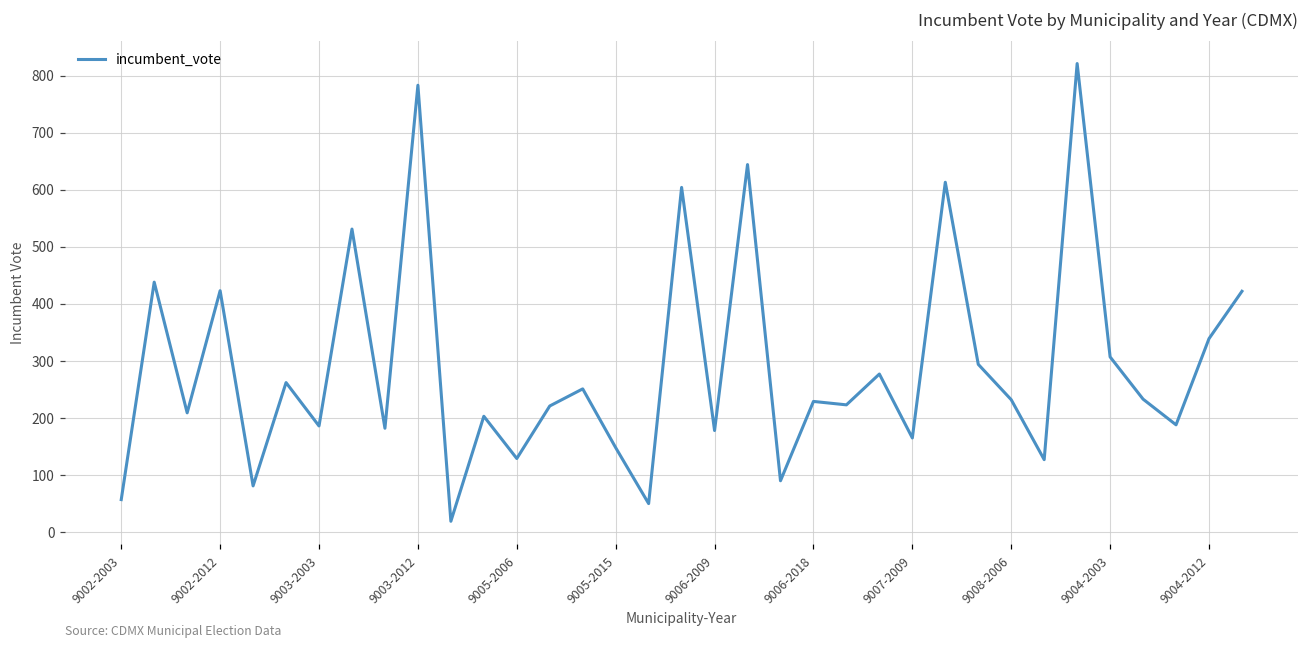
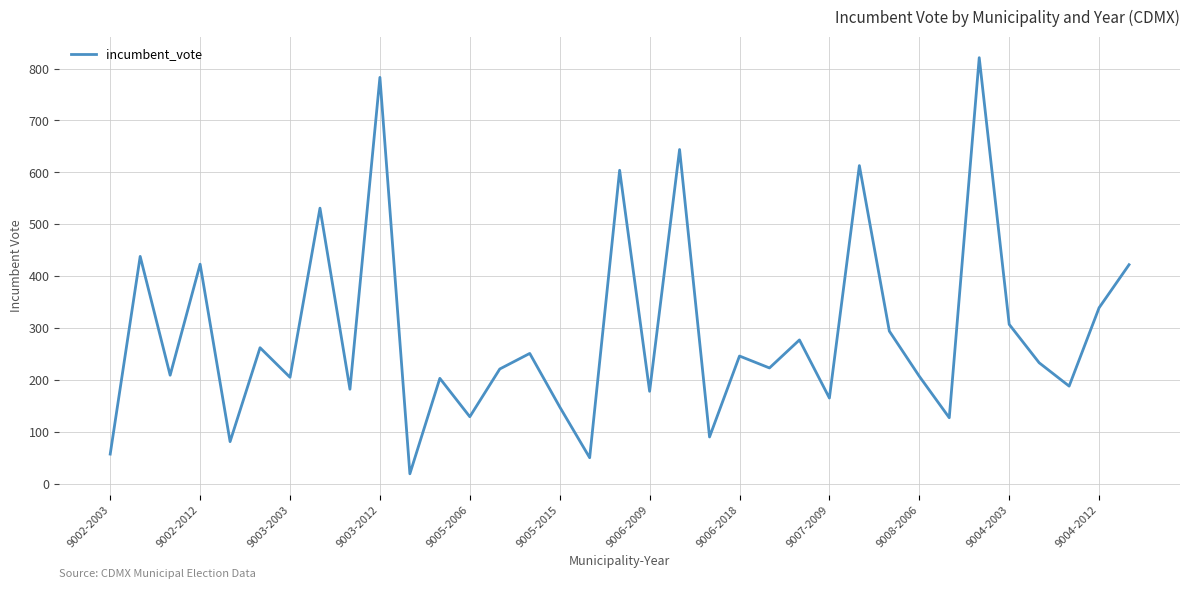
  {
    "9002-2003": 60,
    "9002-2012": 420,
-   "9003-2003": 190,
+   "9003-2003": 210,
    "9003-2012": 780,
    "9005-2006": 130,
    "9005-2015": 150,
    "9006-2009": 180,
-   "9006-2018": 230,
+   "9006-2018": 250,
    "9007-2009": 170,
-   "9008-2006": 230,
+   "9008-2006": 210,
    "9004-2003": 310,
    "9004-2012": 340
  }
